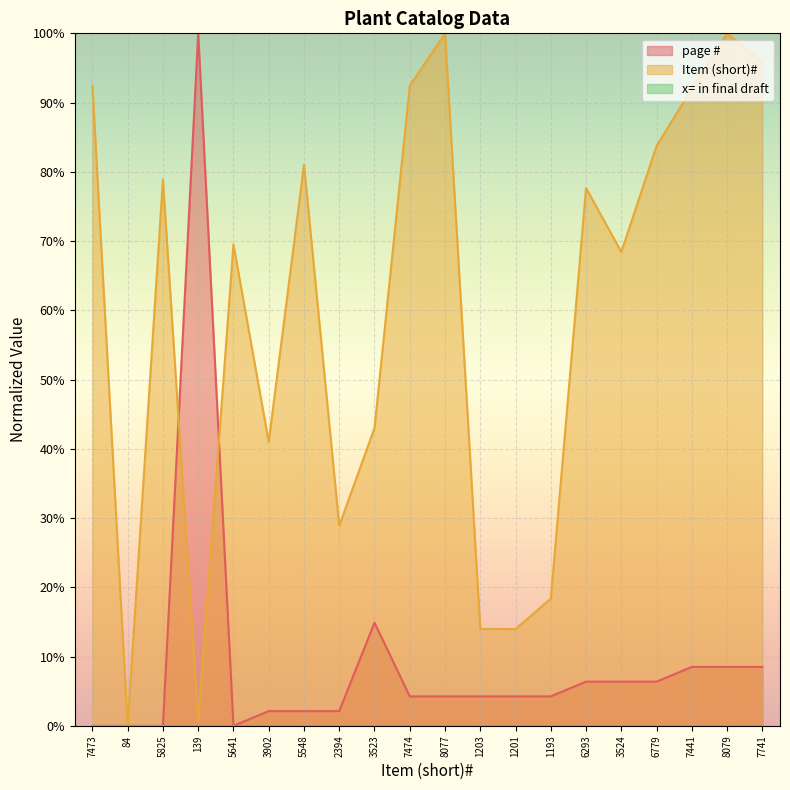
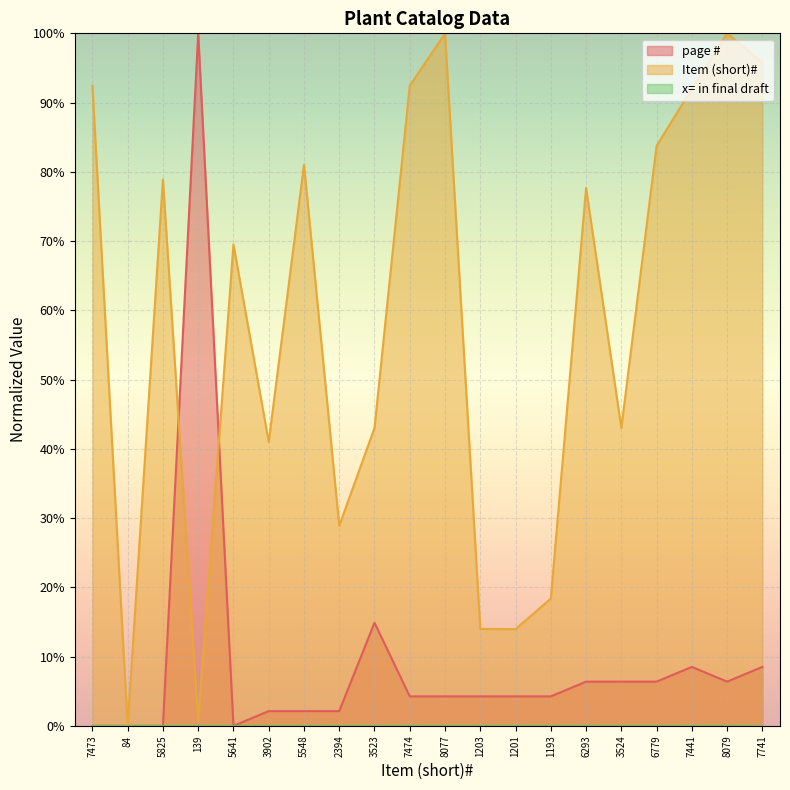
  {
    "page #": {
      "139": "100%",
      "3902": "2%",
      "5548": "2%",
      "2394": "2%",
      "3523": "15%",
      "7474": "4%",
      "8077": "4%",
      "1203": "4%",
      "1201": "4%",
      "1193": "4%",
      "6293": "6%",
      "3524": "6%",
      "6779": "6%",
      "7441": "9%",
-     "8079": "9%",
+     "8079": "6%",
      "7741": "9%"
    },
    "Item (short)#": {
      "7473": "92%",
      "5825": "79%",
      "139": "1%",
      "5641": "70%",
      "3902": "41%",
      "5548": "81%",
      "2394": "29%",
      "3523": "43%",
      "7474": "92%",
      "8077": "100%",
      "1203": "14%",
      "1201": "14%",
      "1193": "18%",
      "6293": "78%",
-     "3524": "68%",
+     "3524": "43%",
      "6779": "84%",
      "8079": "100%"
    },
    "x= in final draft": {
      "139": "0%",
      "3902": "0%",
      "5548": "0%",
      "2394": "0%",
      "3523": "0%",
      "7474": "0%",
      "8077": "0%",
      "1203": "0%",
      "1201": "0%",
      "1193": "0%",
      "6293": "0%",
      "3524": "0%",
      "6779": "0%",
      "7441": "0%",
      "8079": "0%",
      "7741": "0%"
    }
  }
